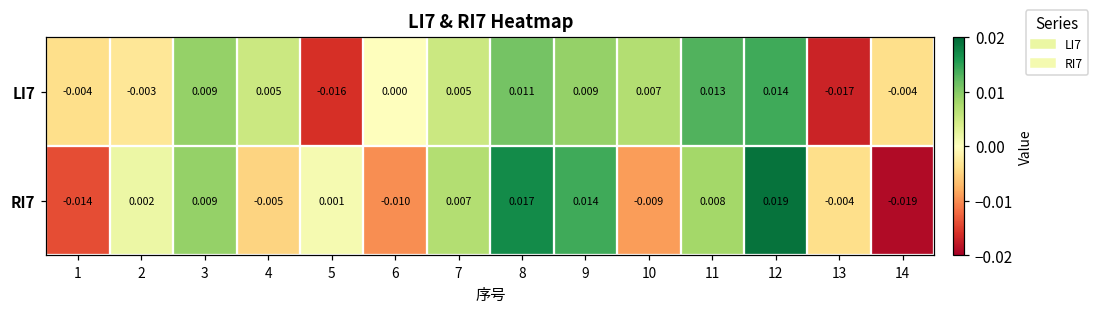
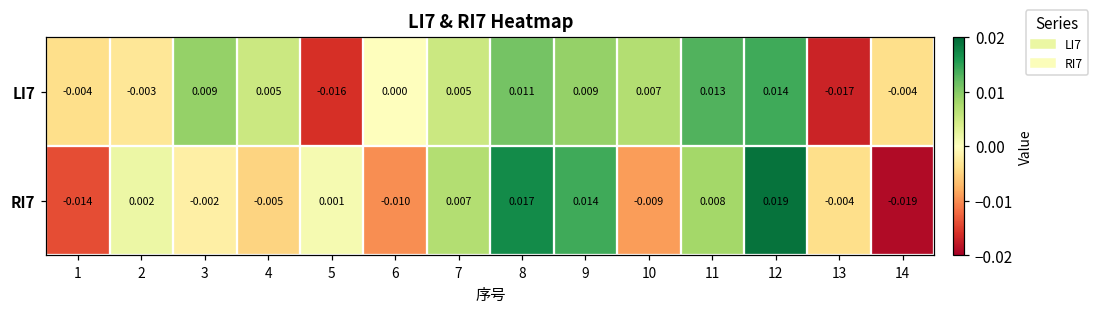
  {
    "LI7": {
      "1": -0.004,
      "2": -0.003,
      "3": 0.009,
      "4": 0.005,
      "5": -0.016,
      "6": 0.000,
      "7": 0.005,
      "8": 0.011,
      "9": 0.009,
      "10": 0.007,
      "11": 0.013,
      "12": 0.014,
      "13": -0.017,
      "14": -0.004
    },
    "RI7": {
      "1": -0.014,
      "2": 0.002,
-     "3": 0.009,
+     "3": -0.002,
      "4": -0.005,
      "5": 0.001,
      "6": -0.010,
      "7": 0.007,
      "8": 0.017,
      "9": 0.014,
      "10": -0.009,
      "11": 0.008,
      "12": 0.019,
      "13": -0.004,
      "14": -0.019
    }
  }
